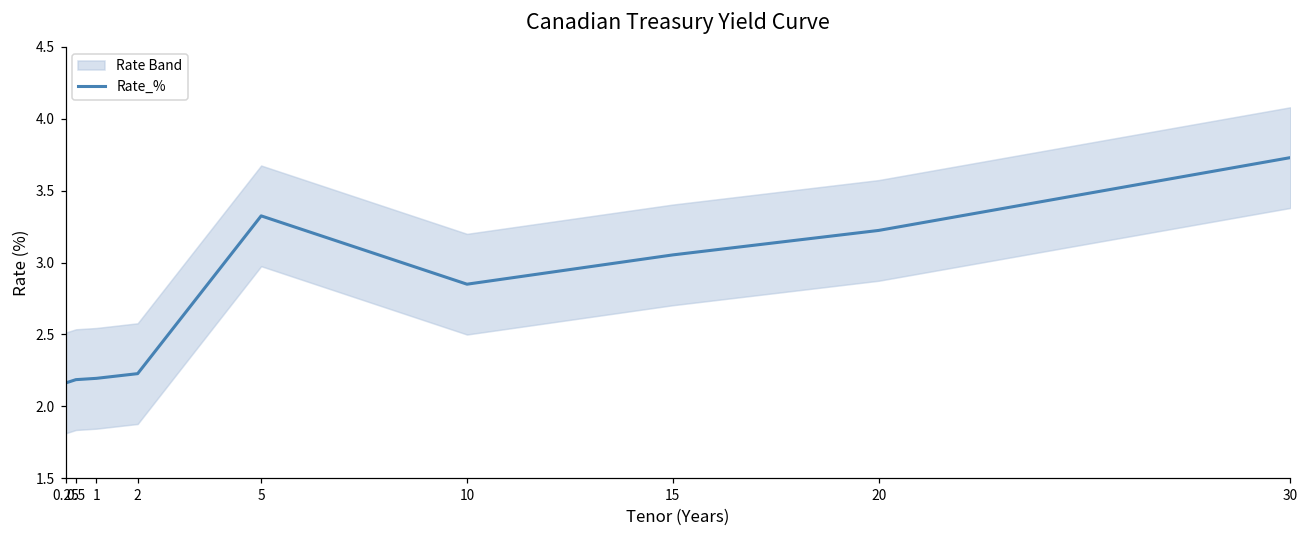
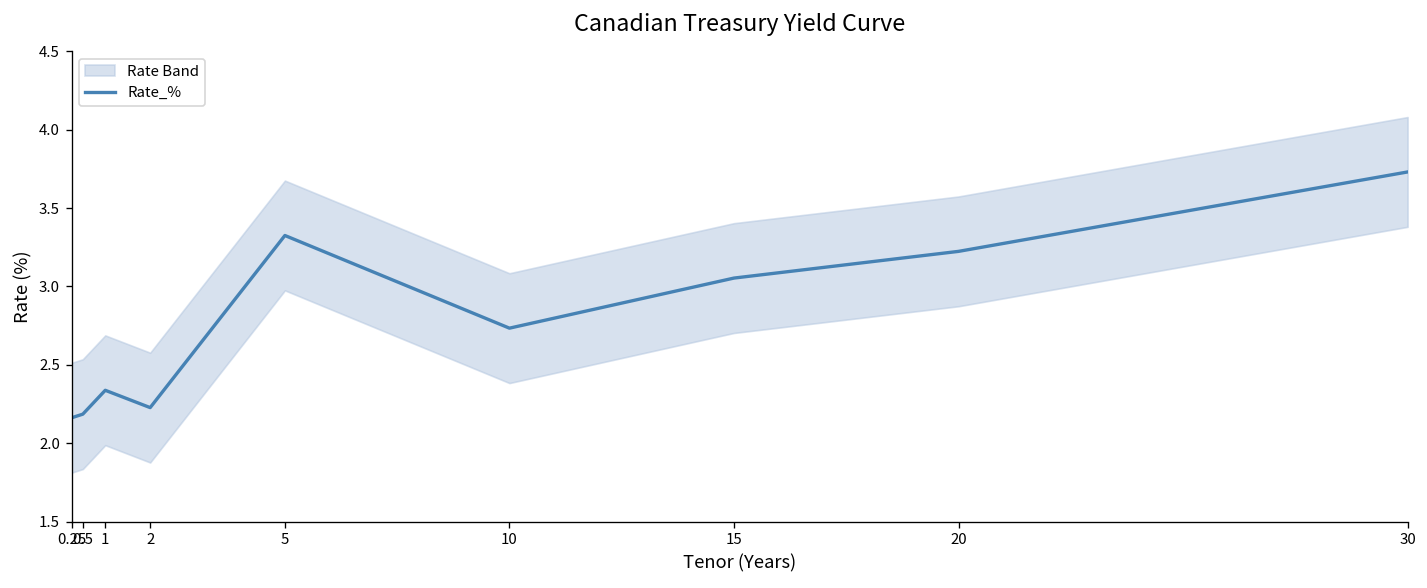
  {
    "Rate_%": {
-     "1": 2.19,
+     "1": 2.34,
      "2": 2.23,
      "5": 3.32,
-     "10": 2.85,
+     "10": 2.73,
      "15": 3.05,
      "20": 3.22,
      "30": 3.73
    }
  }
